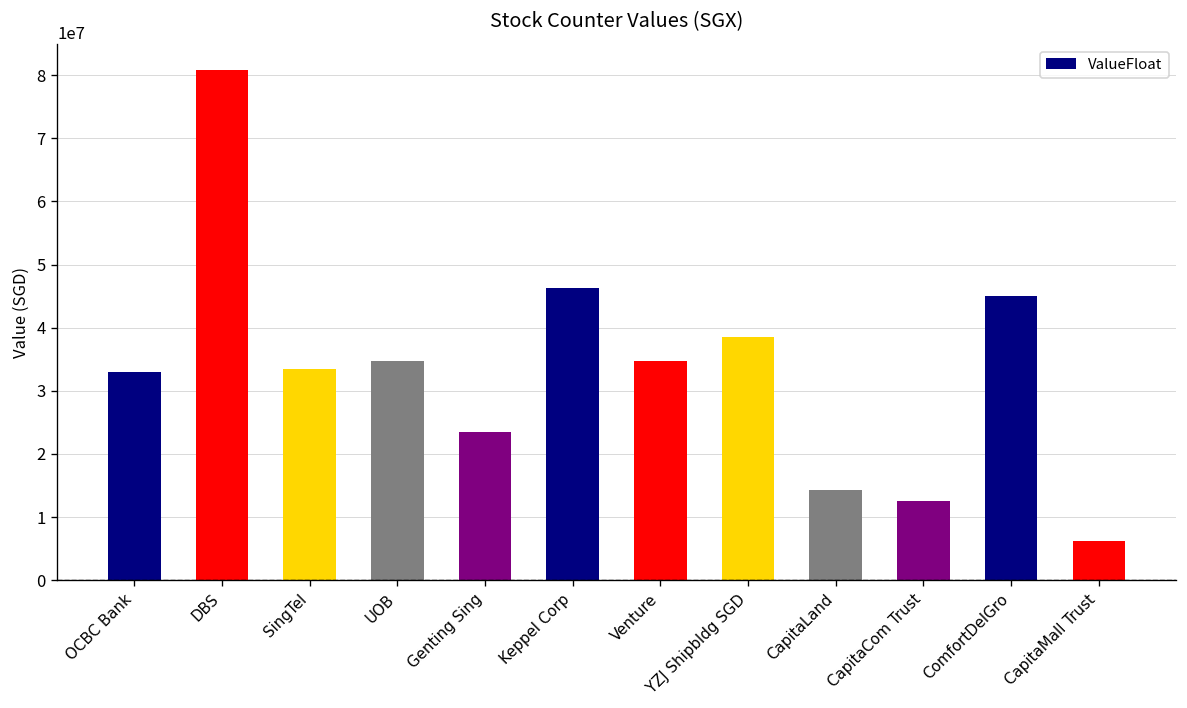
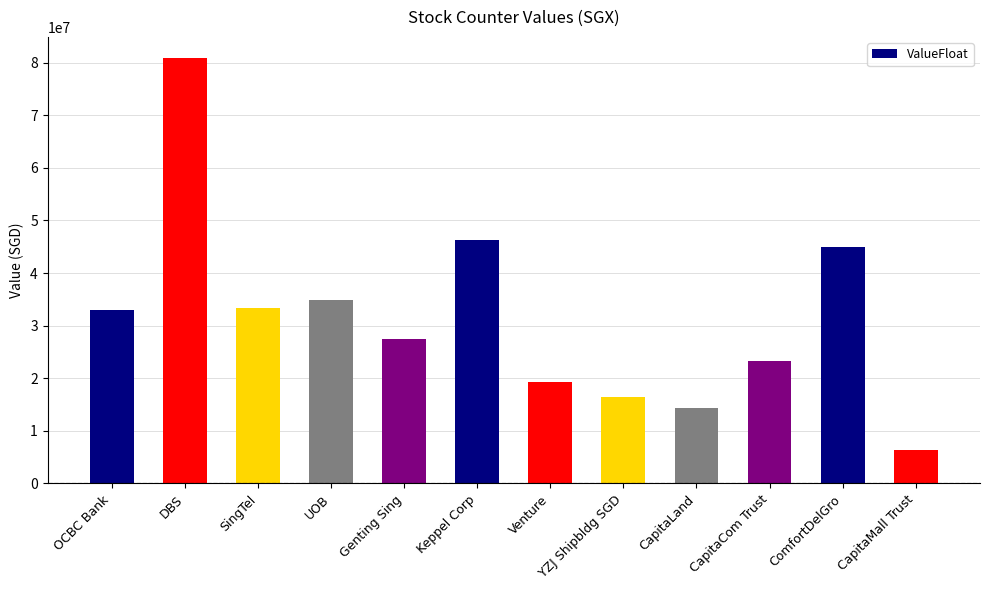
  {
    "OCBC Bank": 33000000,
    "DBS": 81000000,
    "SingTel": 33000000,
    "UOB": 35000000,
-   "Genting Sing": 23000000,
+   "Genting Sing": 27000000,
    "Keppel Corp": 46000000,
-   "Venture": 35000000,
-   "YZJ Shipbldg SGD": 38000000,
+   "Venture": 19000000,
+   "YZJ Shipbldg SGD": 17000000,
    "CapitaLand": 14000000,
-   "CapitaCom Trust": 13000000,
+   "CapitaCom Trust": 23000000,
    "ComfortDelGro": 45000000,
    "CapitaMall Trust": 6000000
  }
